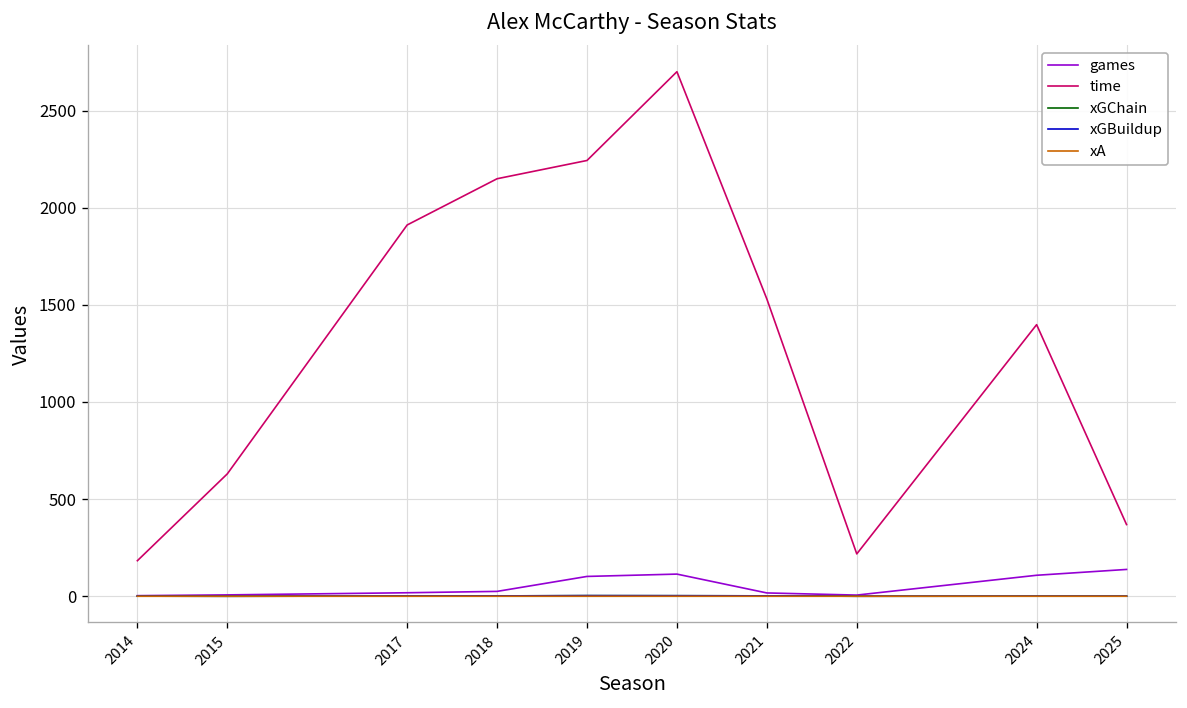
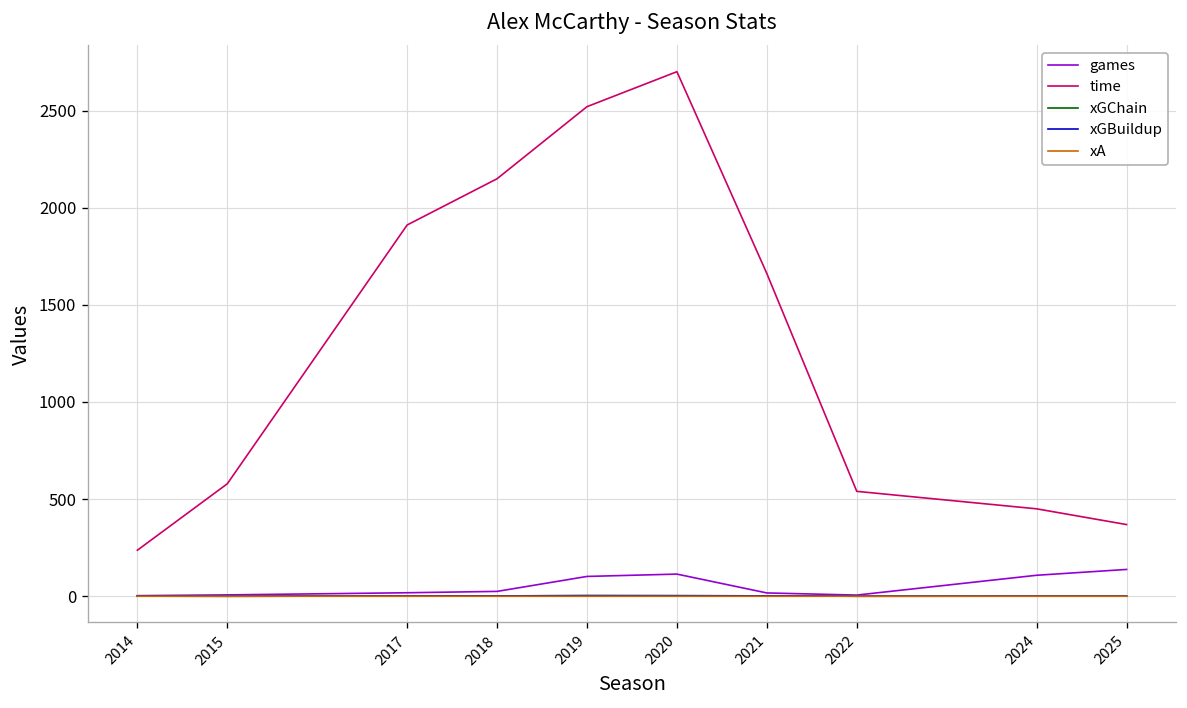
  {
    "games": {
      "2017": 20,
      "2018": 30,
      "2019": 100,
      "2020": 110,
      "2024": 110,
      "2025": 140
    },
    "time": {
-     "2014": 180,
-     "2015": 630,
+     "2014": 240,
+     "2015": 580,
      "2017": 1910,
      "2018": 2150,
-     "2019": 2240,
+     "2019": 2520,
      "2020": 2700,
-     "2021": 1530,
-     "2022": 220,
-     "2024": 1400,
+     "2021": 1660,
+     "2022": 540,
+     "2024": 450,
      "2025": 370
    }
  }
